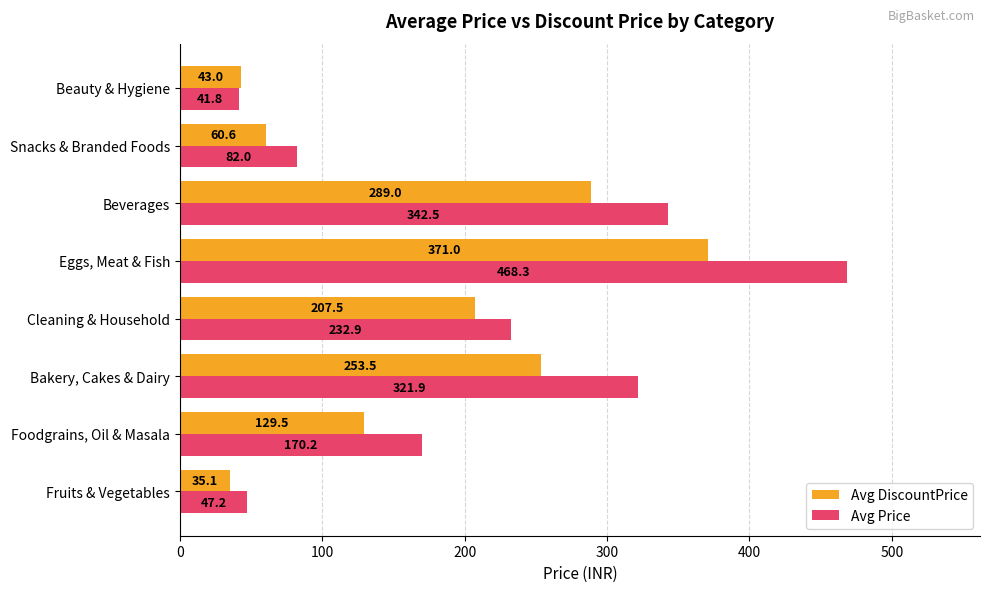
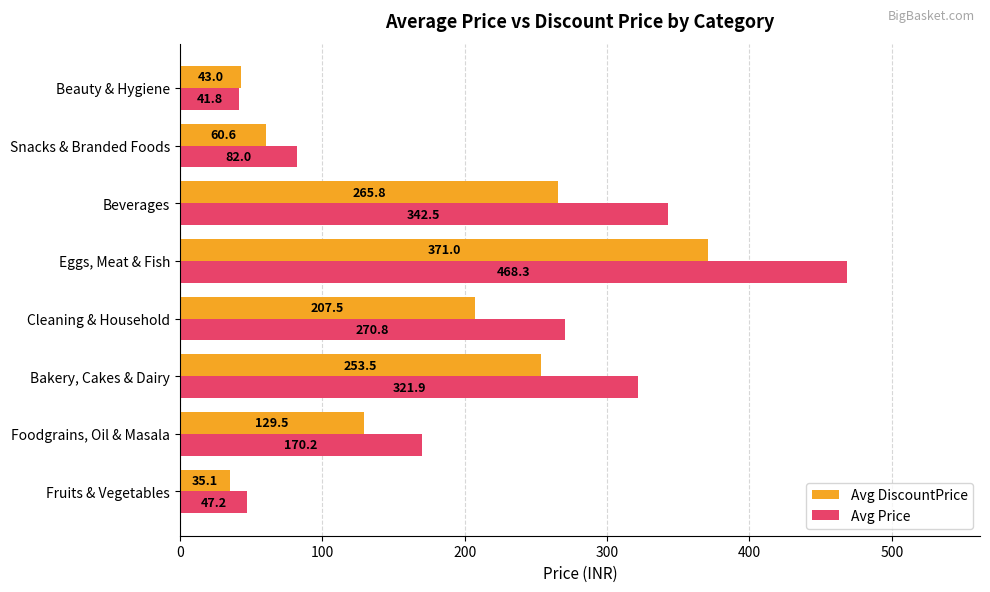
  {
    "Avg DiscountPrice": {
      "Beauty & Hygiene": 43.0,
      "Snacks & Branded Foods": 60.6,
-     "Beverages": 289.0,
+     "Beverages": 265.8,
      "Eggs, Meat & Fish": 371.0,
      "Cleaning & Household": 207.5,
      "Bakery, Cakes & Dairy": 253.5,
      "Foodgrains, Oil & Masala": 129.5,
      "Fruits & Vegetables": 35.1
    },
    "Avg Price": {
      "Beauty & Hygiene": 41.8,
      "Snacks & Branded Foods": 82.0,
      "Beverages": 342.5,
      "Eggs, Meat & Fish": 468.3,
-     "Cleaning & Household": 232.9,
+     "Cleaning & Household": 270.8,
      "Bakery, Cakes & Dairy": 321.9,
      "Foodgrains, Oil & Masala": 170.2,
      "Fruits & Vegetables": 47.2
    }
  }
